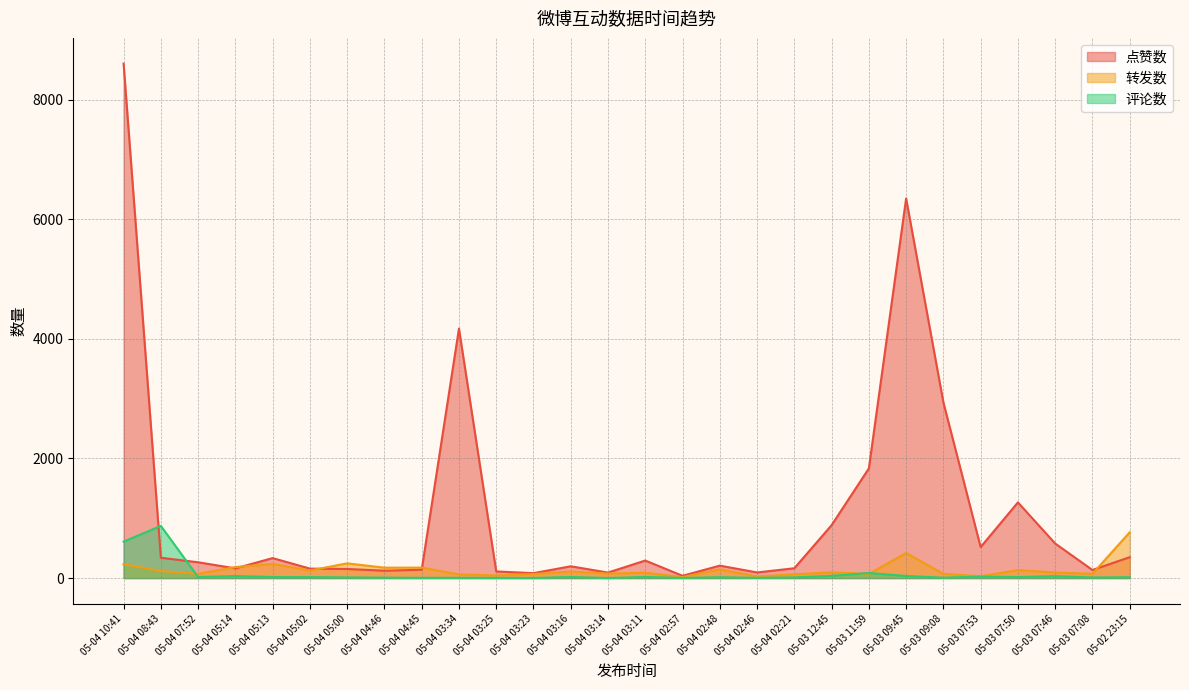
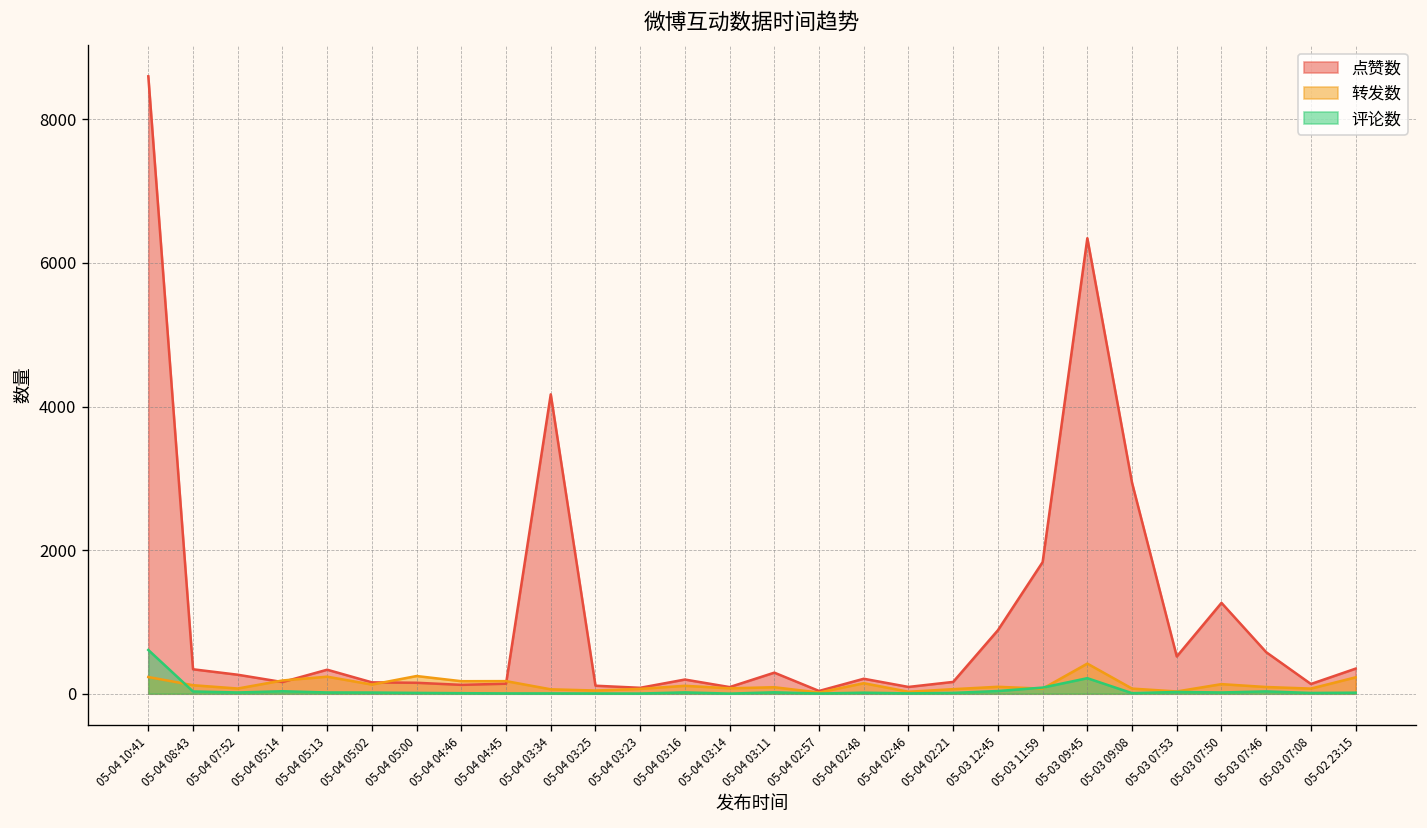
  {
    "点赞数": {
      "05-04 10:41": 8600,
      "05-04 08:43": 300,
      "05-04 07:52": 300,
      "05-04 05:13": 300,
      "05-04 05:00": 200,
      "05-04 04:46": 100,
      "05-04 03:34": 4200,
      "05-04 03:25": 100,
      "05-04 03:16": 200,
      "05-04 03:11": 300,
      "05-04 02:48": 200,
      "05-04 02:46": 100,
      "05-04 02:21": 200,
      "05-03 12:45": 900,
      "05-03 11:59": 1800,
      "05-03 09:45": 6300,
      "05-03 09:08": 2900,
      "05-03 07:53": 500,
      "05-03 07:50": 1300,
      "05-03 07:46": 600,
      "05-03 07:08": 100,
      "05-02 23:15": 300
    },
    "转发数": {
      "05-04 10:41": 200,
      "05-04 08:43": 100,
      "05-04 07:52": 100,
      "05-04 05:13": 200,
      "05-04 05:00": 200,
      "05-04 04:46": 200,
      "05-04 03:34": 100,
      "05-04 03:16": 100,
      "05-04 03:11": 100,
      "05-04 02:48": 100,
      "05-04 02:21": 100,
      "05-03 12:45": 100,
      "05-03 09:45": 400,
      "05-03 09:08": 100,
      "05-03 07:50": 100,
      "05-03 07:46": 100,
      "05-03 07:08": 100,
-     "05-02 23:15": 800
+     "05-02 23:15": 200
    },
    "评论数": {
      "05-04 10:41": 600,
-     "05-04 08:43": 900,
+     "05-04 08:43": 0,
      "05-04 07:52": 0,
      "05-04 05:14": 0,
      "05-04 05:13": 0,
      "05-04 05:02": 0,
      "05-04 05:00": 0,
      "05-04 04:46": 0,
      "05-04 04:45": 0,
      "05-04 03:34": 0,
      "05-04 03:23": 0,
      "05-04 03:16": 0,
      "05-04 03:14": 0,
      "05-04 03:11": 0,
      "05-04 02:48": 0,
      "05-04 02:21": 0,
      "05-03 12:45": 0,
-     "05-03 09:45": 0,
+     "05-03 09:45": 200,
      "05-03 09:08": 0,
      "05-03 07:50": 0,
      "05-03 07:46": 0,
      "05-03 07:08": 0,
      "05-02 23:15": 0
    }
  }
